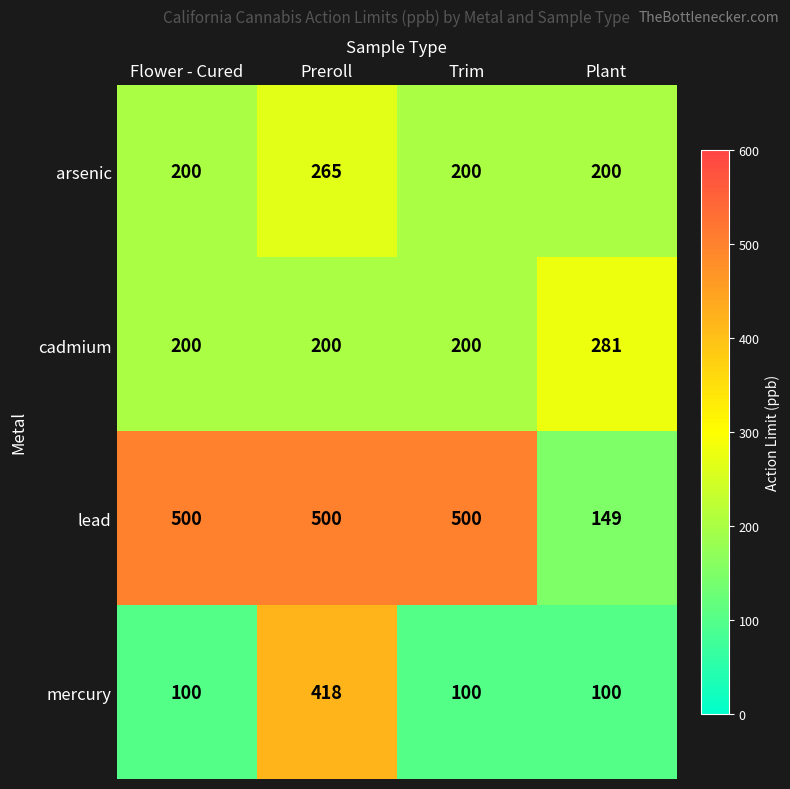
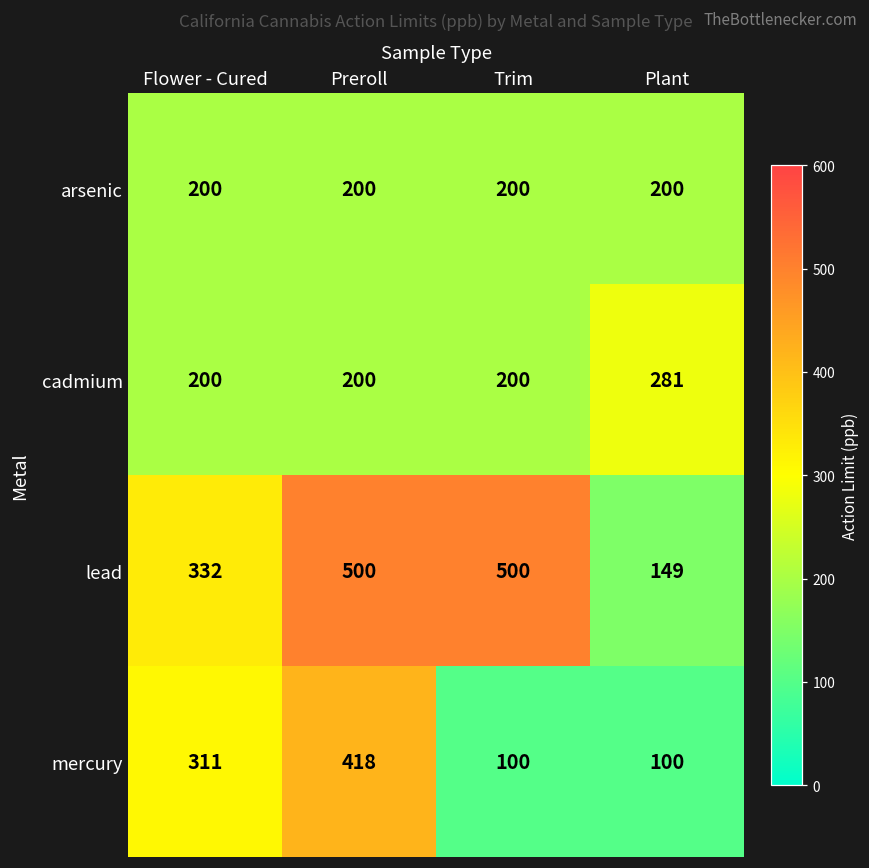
  {
    "arsenic": {
      "Flower - Cured": 200,
-     "Preroll": 265,
+     "Preroll": 200,
      "Trim": 200,
      "Plant": 200
    },
    "cadmium": {
      "Flower - Cured": 200,
      "Preroll": 200,
      "Trim": 200,
      "Plant": 281
    },
    "lead": {
-     "Flower - Cured": 500,
+     "Flower - Cured": 332,
      "Preroll": 500,
      "Trim": 500,
      "Plant": 149
    },
    "mercury": {
-     "Flower - Cured": 100,
+     "Flower - Cured": 311,
      "Preroll": 418,
      "Trim": 100,
      "Plant": 100
    }
  }
